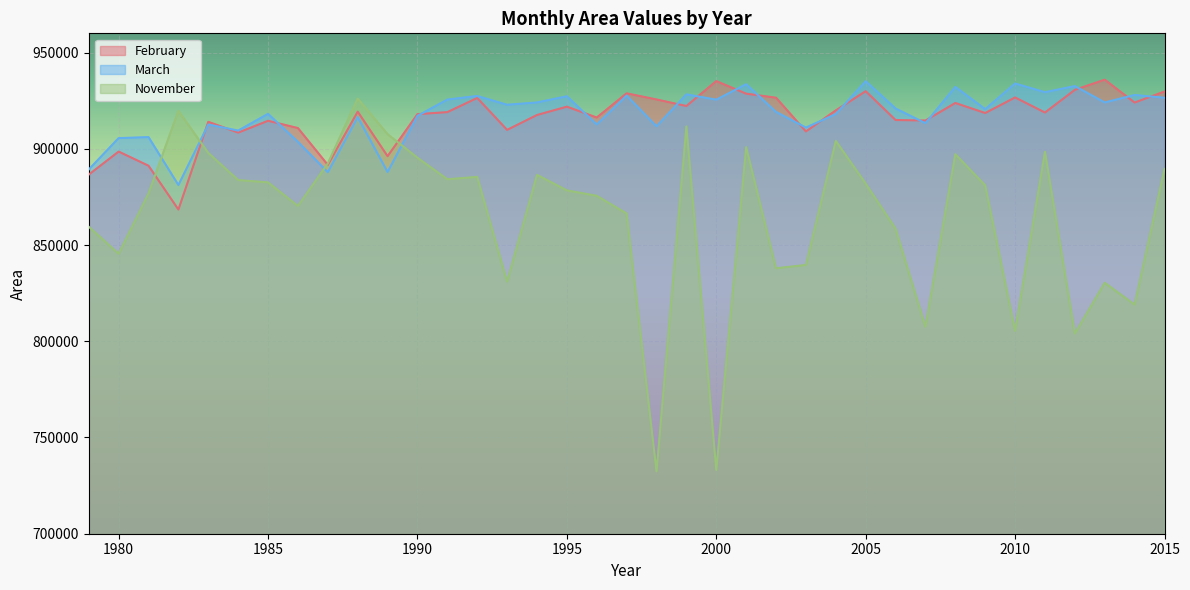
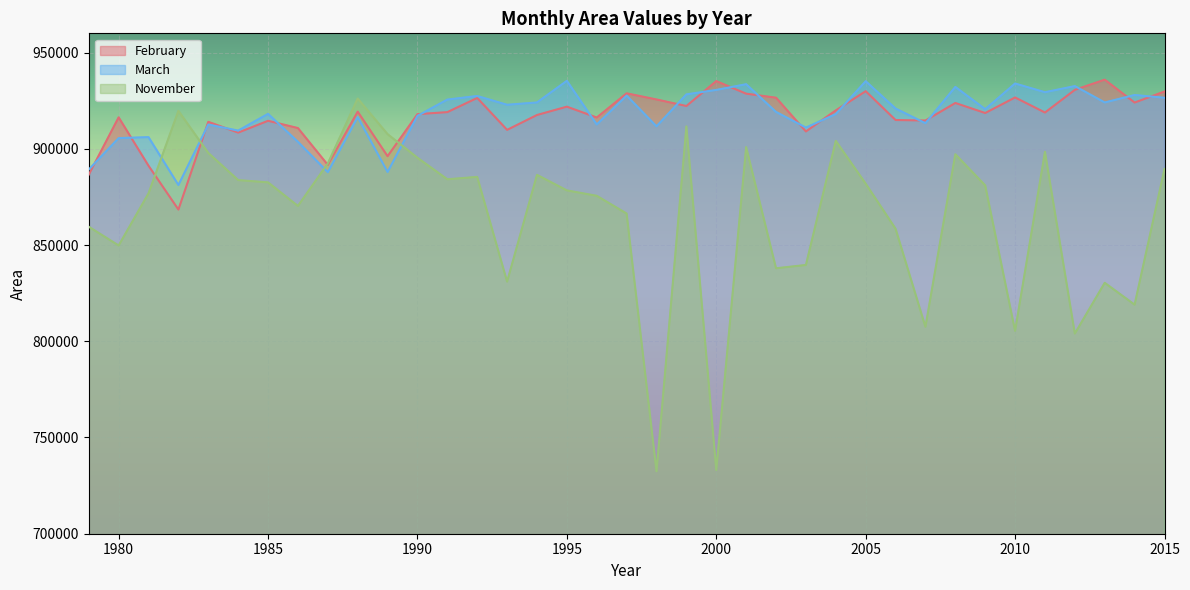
  {
    "February": {
-     "1980": 899000,
+     "1980": 916000,
      "1985": 915000,
      "1995": 922000,
      "2000": 935000,
      "2005": 930000,
      "2010": 927000,
      "2015": 930000
    },
    "March": {
      "1980": 906000,
      "1985": 918000,
-     "1995": 927000,
-     "2000": 926000,
+     "1995": 935000,
+     "2000": 931000,
      "2005": 935000,
      "2010": 934000,
      "2015": 927000
    },
    "November": {
-     "1980": 845000,
+     "1980": 850000,
      "1985": 883000,
      "1990": 895000,
      "1995": 878000,
      "2000": 733000,
      "2005": 882000,
      "2010": 805000,
      "2015": 890000
    }
  }
